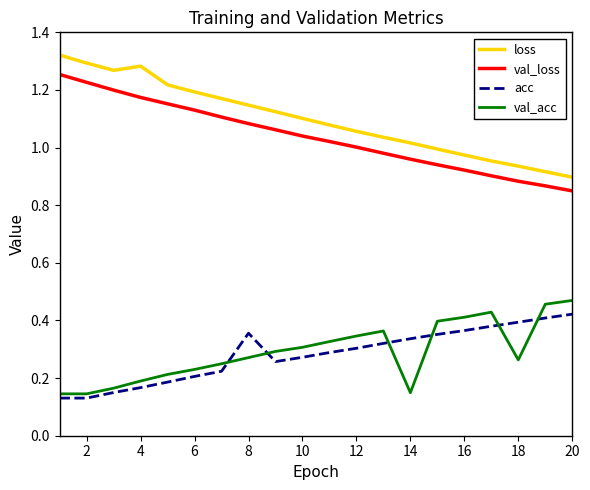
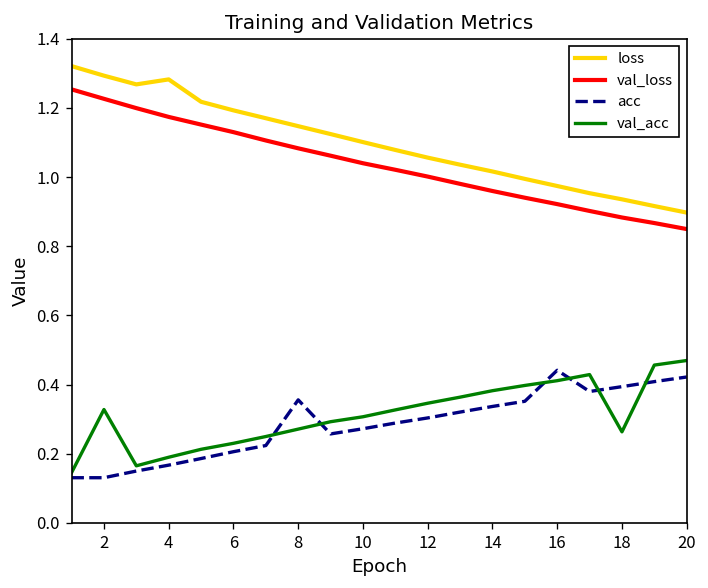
  {
    "loss": {
      "2": 1.29,
      "4": 1.28,
      "6": 1.19,
      "8": 1.15,
      "10": 1.10,
      "12": 1.06,
      "14": 1.02,
      "16": 0.97,
      "18": 0.94,
      "20": 0.90
    },
    "val_loss": {
      "2": 1.23,
      "4": 1.17,
      "6": 1.13,
      "8": 1.08,
      "10": 1.04,
      "12": 1.00,
      "14": 0.96,
      "16": 0.92,
      "18": 0.88,
      "20": 0.85
    },
    "acc": {
      "2": 0.13,
      "4": 0.17,
      "6": 0.21,
      "8": 0.36,
      "10": 0.27,
      "12": 0.30,
      "14": 0.34,
-     "16": 0.36,
+     "16": 0.44,
      "18": 0.39,
      "20": 0.42
    },
    "val_acc": {
-     "2": 0.15,
+     "2": 0.33,
      "4": 0.19,
      "6": 0.23,
      "8": 0.27,
      "10": 0.31,
      "12": 0.35,
-     "14": 0.15,
+     "14": 0.38,
      "16": 0.41,
      "18": 0.26,
      "20": 0.47
    }
  }
